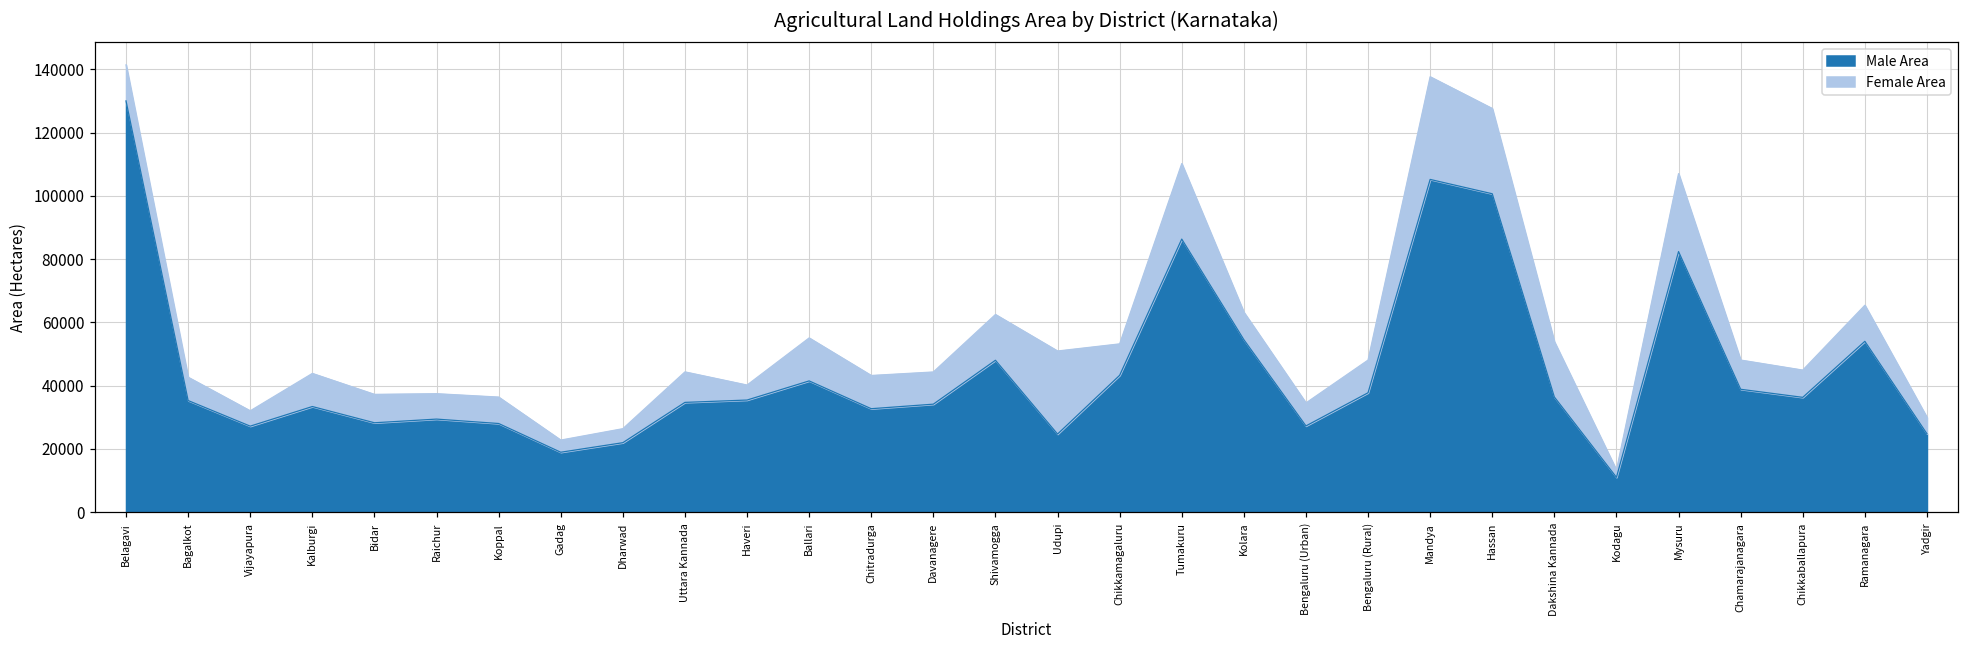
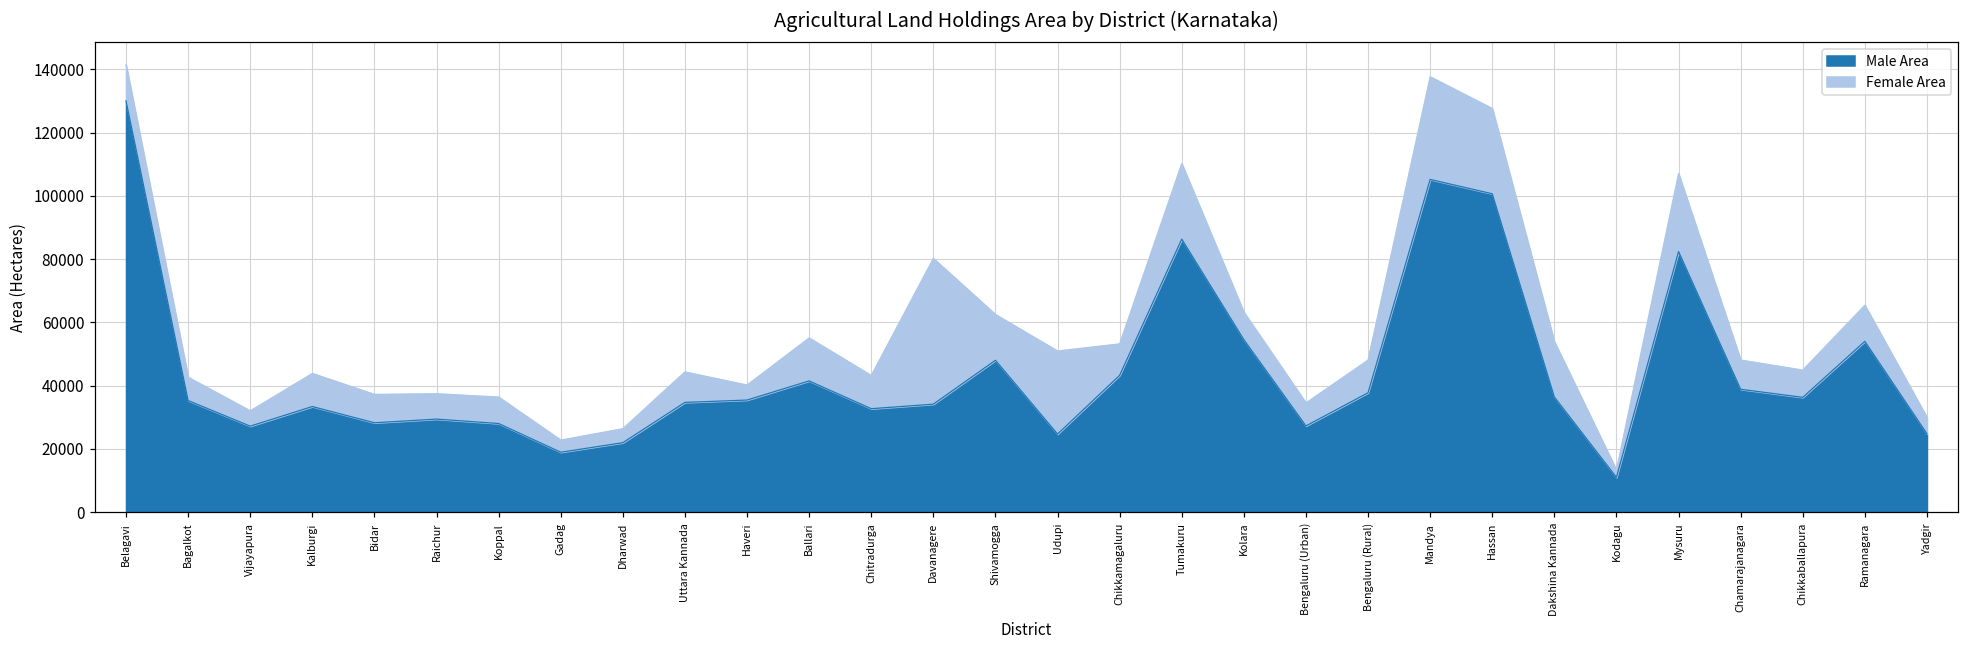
  {
    "Male Area": {
      "Belagavi": 130000,
      "Bagalkot": 35000,
      "Vijayapura": 27000,
      "Kalburgi": 33000,
      "Bidar": 28000,
      "Raichur": 29000,
      "Koppal": 28000,
      "Gadag": 19000,
      "Dharwad": 22000,
      "Uttara Kannada": 35000,
      "Haveri": 35000,
      "Ballari": 41000,
      "Chitradurga": 33000,
      "Davanagere": 34000,
      "Shivamogga": 48000,
      "Udupi": 25000,
      "Chikkamagaluru": 43000,
      "Tumakuru": 86000,
      "Kolara": 55000,
      "Bengaluru (Urban)": 27000,
      "Bengaluru (Rural)": 38000,
      "Mandya": 105000,
      "Hassan": 101000,
      "Dakshina Kannada": 36000,
      "Kodagu": 11000,
      "Mysuru": 82000,
      "Chamarajanagara": 39000,
      "Chikkaballapura": 36000,
      "Ramanagara": 54000,
      "Yadgir": 25000
    },
    "Female Area": {
      "Belagavi": 11000,
      "Bagalkot": 7000,
      "Vijayapura": 5000,
      "Kalburgi": 10000,
      "Bidar": 9000,
      "Raichur": 8000,
      "Koppal": 8000,
      "Gadag": 4000,
      "Dharwad": 4000,
      "Uttara Kannada": 10000,
      "Haveri": 5000,
      "Ballari": 14000,
      "Chitradurga": 11000,
-     "Davanagere": 10000,
+     "Davanagere": 46000,
      "Shivamogga": 14000,
      "Udupi": 26000,
      "Chikkamagaluru": 10000,
      "Tumakuru": 24000,
      "Kolara": 9000,
      "Bengaluru (Urban)": 7000,
      "Bengaluru (Rural)": 10000,
      "Mandya": 32000,
      "Hassan": 27000,
      "Dakshina Kannada": 17000,
      "Kodagu": 2000,
      "Mysuru": 25000,
      "Chamarajanagara": 9000,
      "Chikkaballapura": 9000,
      "Ramanagara": 11000,
      "Yadgir": 5000
    }
  }
